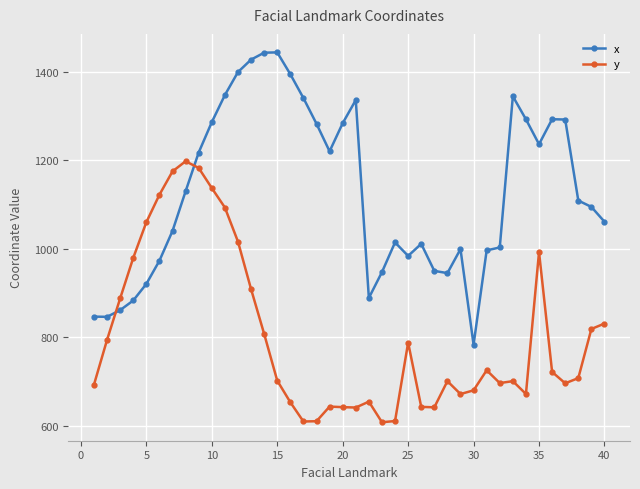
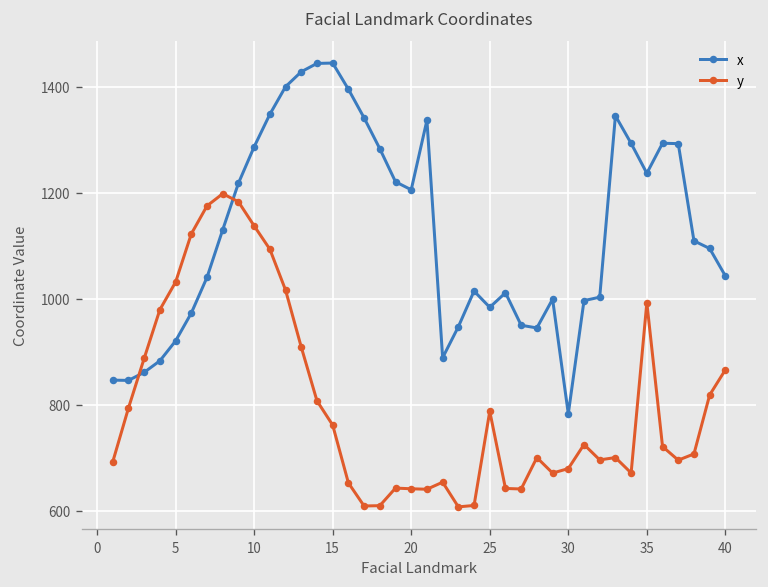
  {
    "x": {
      "5": 920,
      "10": 1290,
      "15": 1440,
-     "20": 1280,
+     "20": 1210,
      "25": 980,
      "30": 780,
      "35": 1240,
-     "40": 1060
+     "40": 1040
    },
    "y": {
-     "5": 1060,
+     "5": 1030,
      "10": 1140,
-     "15": 700,
+     "15": 760,
      "20": 640,
      "25": 790,
      "30": 680,
      "35": 990,
-     "40": 830
+     "40": 870
    }
  }
